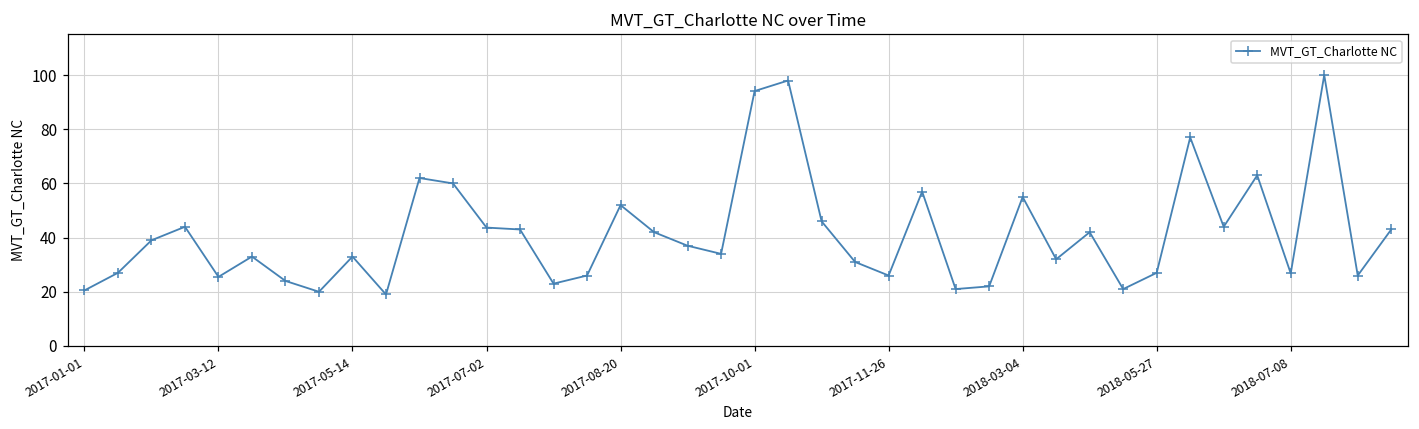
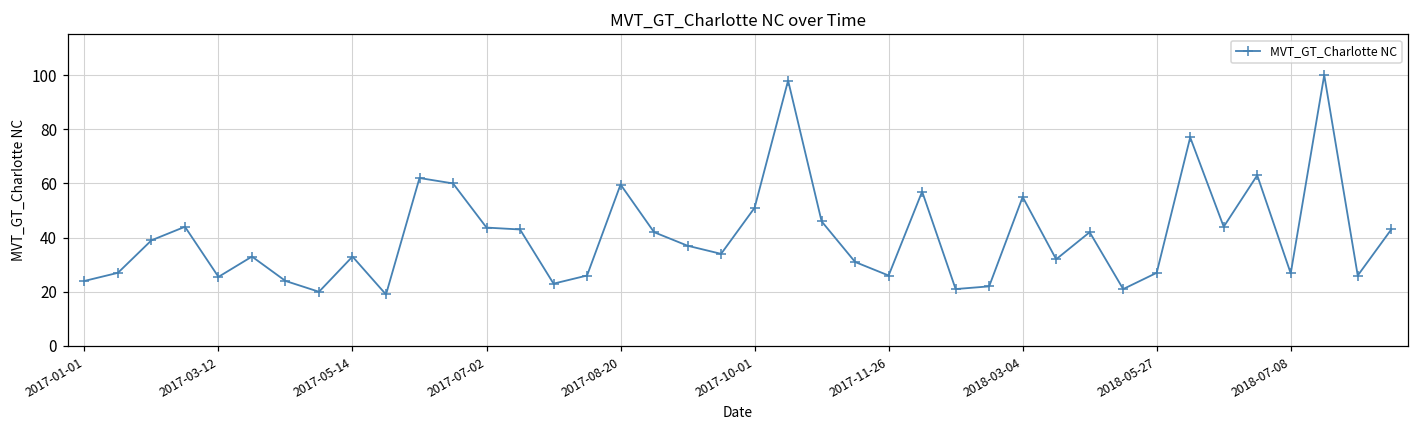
  {
-   "2017-01-01": 21,
+   "2017-01-01": 24,
    "2017-03-12": 26,
    "2017-05-14": 33,
    "2017-07-02": 44,
-   "2017-08-20": 52,
-   "2017-10-01": 94,
+   "2017-08-20": 60,
+   "2017-10-01": 51,
    "2017-11-26": 26,
    "2018-03-04": 55,
    "2018-05-27": 27,
    "2018-07-08": 27
  }
